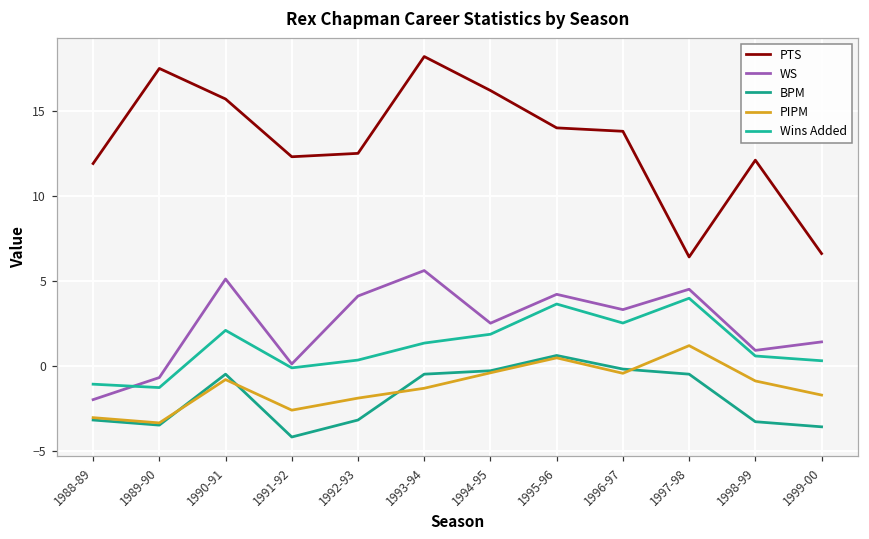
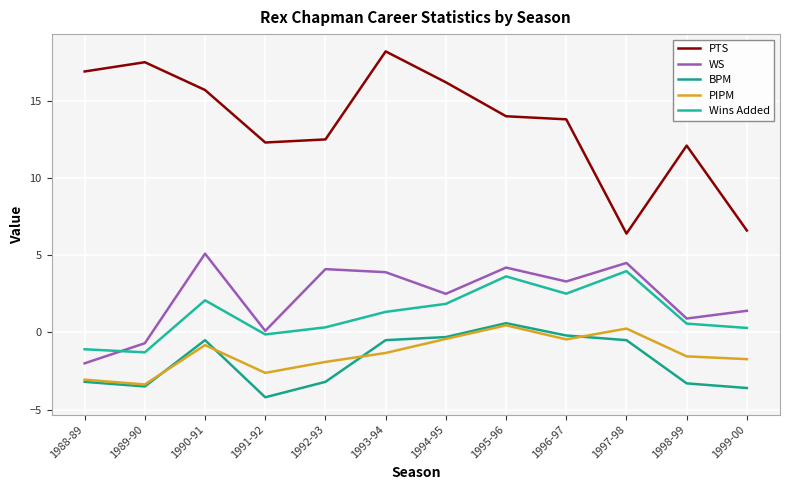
  {
    "PTS": {
-     "1988-89": 11.9,
+     "1988-89": 16.9,
      "1989-90": 17.5,
      "1990-91": 15.7,
      "1991-92": 12.3,
      "1992-93": 12.5,
      "1993-94": 18.2,
      "1994-95": 16.2,
      "1995-96": 14.0,
      "1996-97": 13.8,
      "1997-98": 6.4,
      "1998-99": 12.1,
      "1999-00": 6.6
    },
    "WS": {
      "1988-89": -2.0,
      "1989-90": -0.7,
      "1990-91": 5.1,
      "1991-92": 0.1,
      "1992-93": 4.1,
-     "1993-94": 5.6,
+     "1993-94": 3.9,
      "1994-95": 2.5,
      "1995-96": 4.2,
      "1996-97": 3.3,
      "1997-98": 4.5,
      "1998-99": 0.9,
      "1999-00": 1.4
    },
    "PIPM": {
      "1990-91": -0.8,
      "1991-92": -2.6,
      "1992-93": -1.9,
      "1993-94": -1.3,
      "1996-97": -0.5,
-     "1997-98": 1.2,
-     "1998-99": -0.9,
+     "1997-98": 0.3,
+     "1998-99": -1.6,
      "1999-00": -1.7
    }
  }
